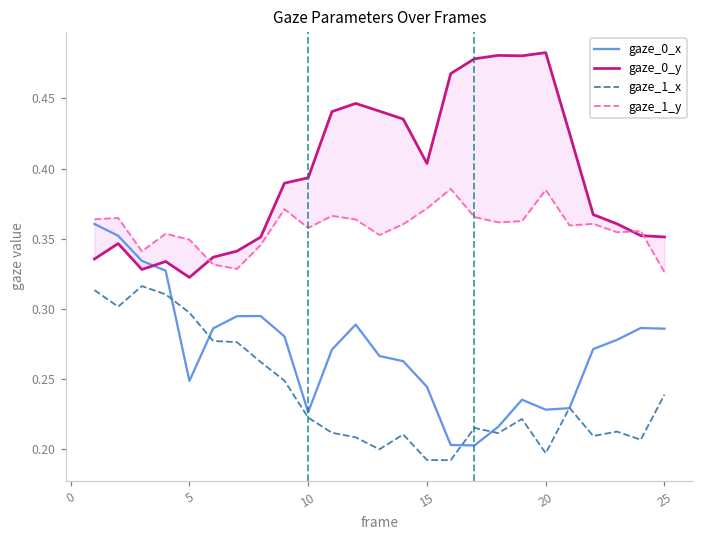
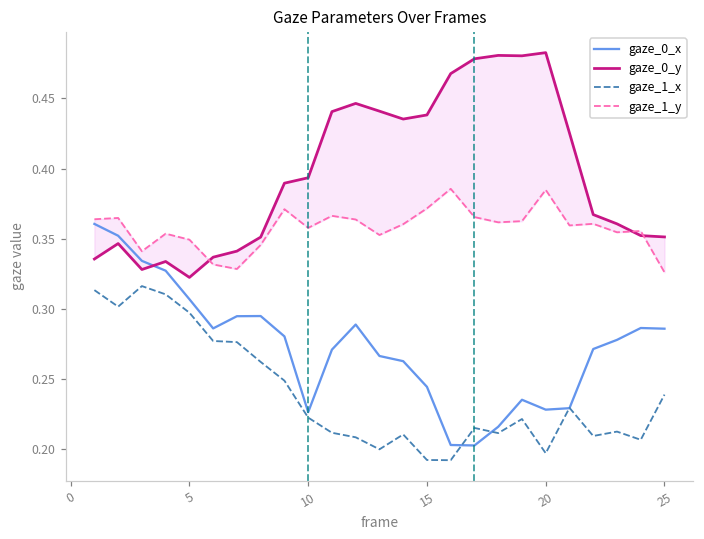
  {
    "gaze_0_x": {
-     "5": 0.249,
+     "5": 0.307,
      "10": 0.226,
      "15": 0.245,
      "20": 0.228,
      "25": 0.286
    },
    "gaze_0_y": {
      "5": 0.323,
-     "15": 0.404
+     "15": 0.438
    },
    "gaze_1_x": {
      "5": 0.297,
      "10": 0.223,
      "15": 0.192,
      "20": 0.197,
      "25": 0.239
    },
    "gaze_1_y": {
      "10": 0.358,
      "15": 0.372,
      "20": 0.385,
      "25": 0.326
    }
  }
